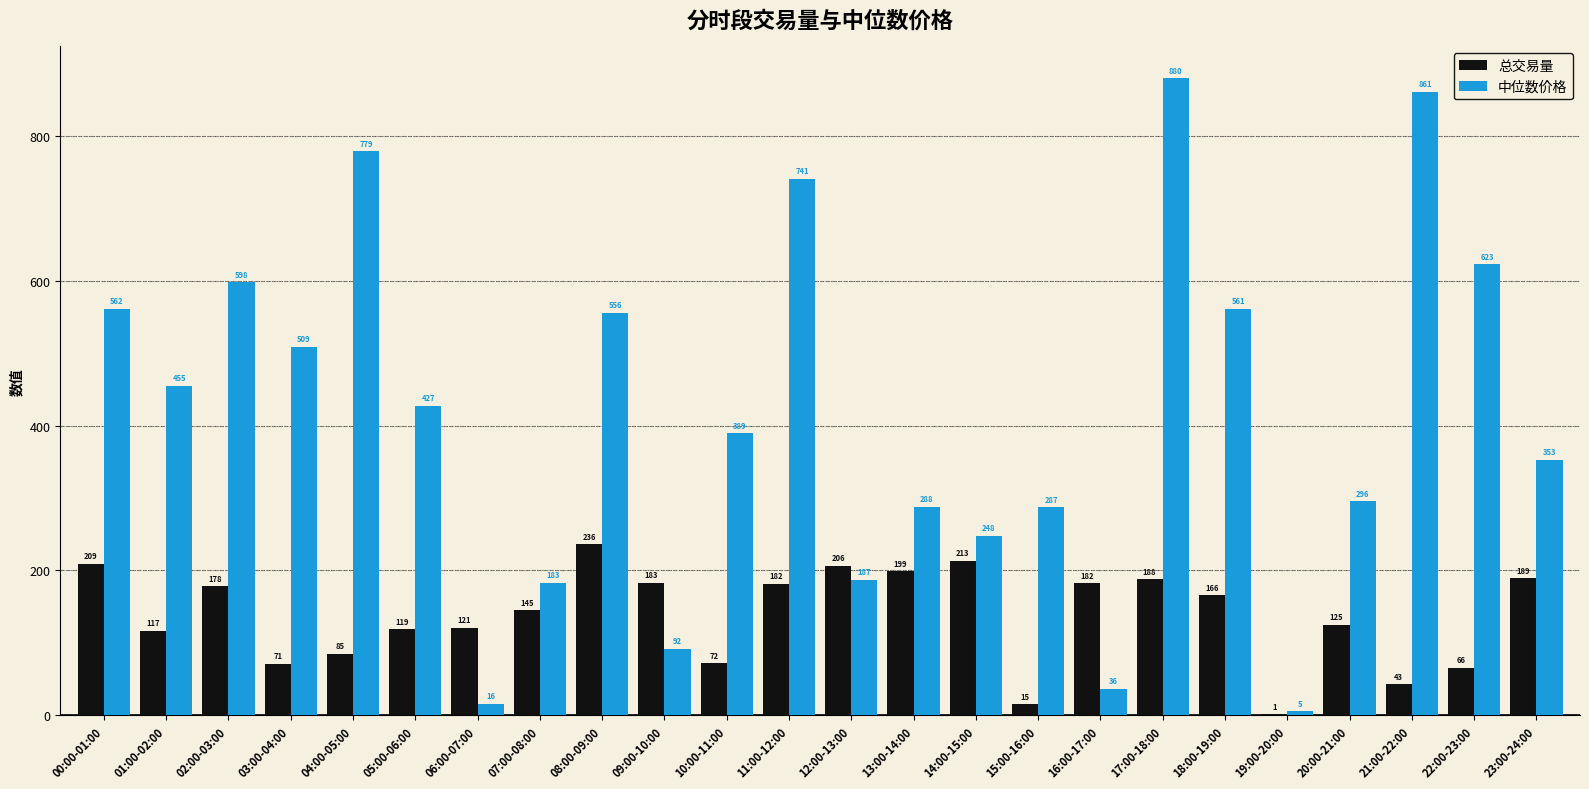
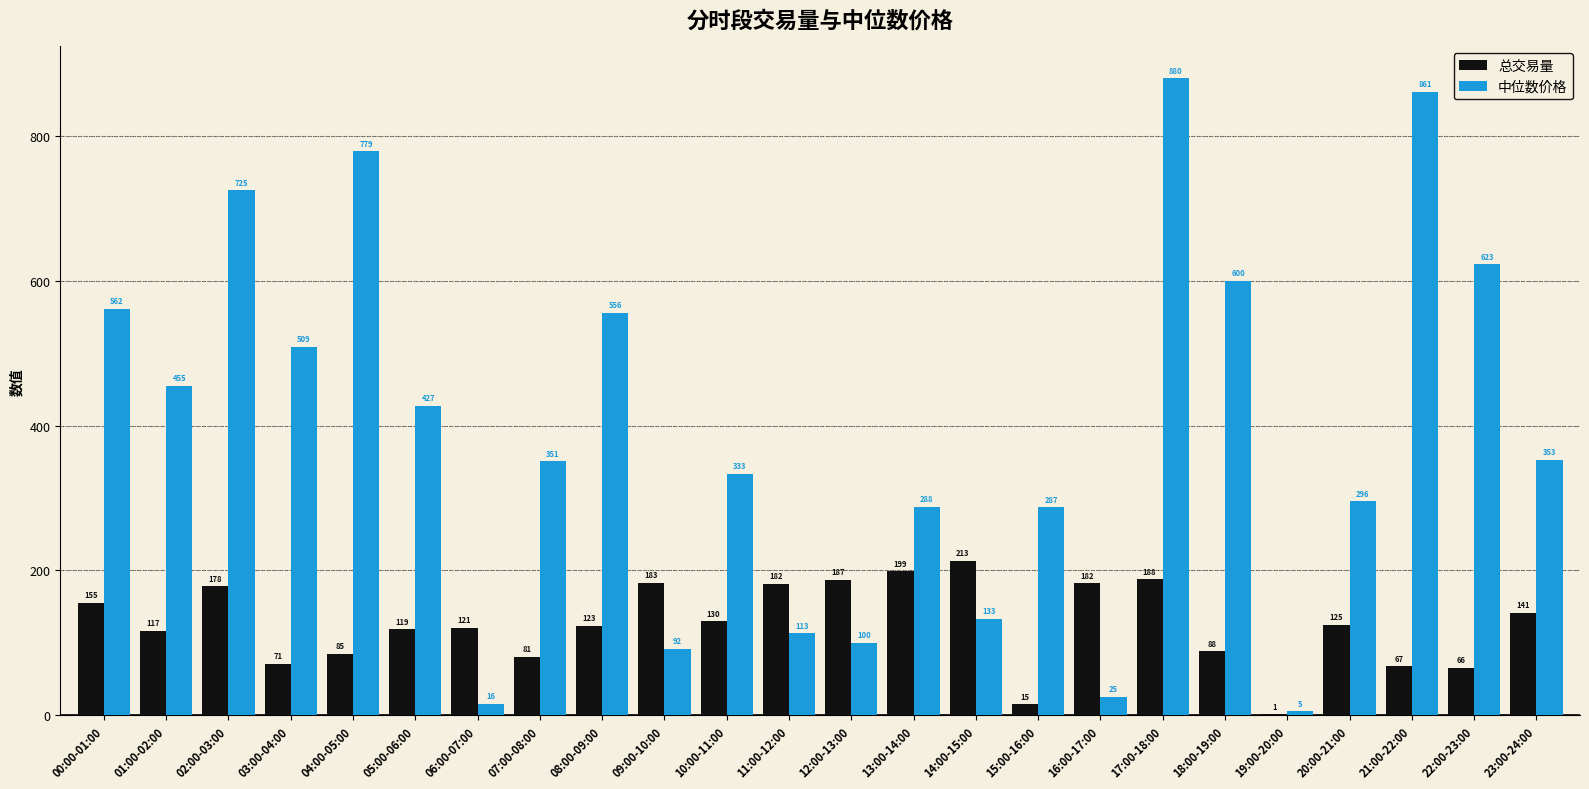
  {
    "总交易量": {
-     "00:00-01:00": 209,
+     "00:00-01:00": 155,
      "01:00-02:00": 117,
      "02:00-03:00": 178,
      "03:00-04:00": 71,
      "04:00-05:00": 85,
      "05:00-06:00": 119,
      "06:00-07:00": 121,
-     "07:00-08:00": 145,
-     "08:00-09:00": 236,
+     "07:00-08:00": 81,
+     "08:00-09:00": 123,
      "09:00-10:00": 183,
-     "10:00-11:00": 72,
+     "10:00-11:00": 130,
      "11:00-12:00": 182,
-     "12:00-13:00": 206,
+     "12:00-13:00": 187,
      "13:00-14:00": 199,
      "14:00-15:00": 213,
      "15:00-16:00": 15,
      "16:00-17:00": 182,
      "17:00-18:00": 188,
-     "18:00-19:00": 166,
+     "18:00-19:00": 88,
      "19:00-20:00": 1,
      "20:00-21:00": 125,
-     "21:00-22:00": 43,
+     "21:00-22:00": 67,
      "22:00-23:00": 66,
-     "23:00-24:00": 189
+     "23:00-24:00": 141
    },
    "中位数价格": {
      "00:00-01:00": 562,
      "01:00-02:00": 455,
-     "02:00-03:00": 598,
+     "02:00-03:00": 725,
      "03:00-04:00": 509,
      "04:00-05:00": 779,
      "05:00-06:00": 427,
      "06:00-07:00": 16,
-     "07:00-08:00": 183,
+     "07:00-08:00": 351,
      "08:00-09:00": 556,
      "09:00-10:00": 92,
-     "10:00-11:00": 389,
-     "11:00-12:00": 741,
-     "12:00-13:00": 187,
+     "10:00-11:00": 333,
+     "11:00-12:00": 113,
+     "12:00-13:00": 100,
      "13:00-14:00": 288,
-     "14:00-15:00": 248,
+     "14:00-15:00": 133,
      "15:00-16:00": 287,
-     "16:00-17:00": 36,
+     "16:00-17:00": 25,
      "17:00-18:00": 880,
-     "18:00-19:00": 561,
+     "18:00-19:00": 600,
      "19:00-20:00": 5,
      "20:00-21:00": 296,
      "21:00-22:00": 861,
      "22:00-23:00": 623,
      "23:00-24:00": 353
    }
  }
